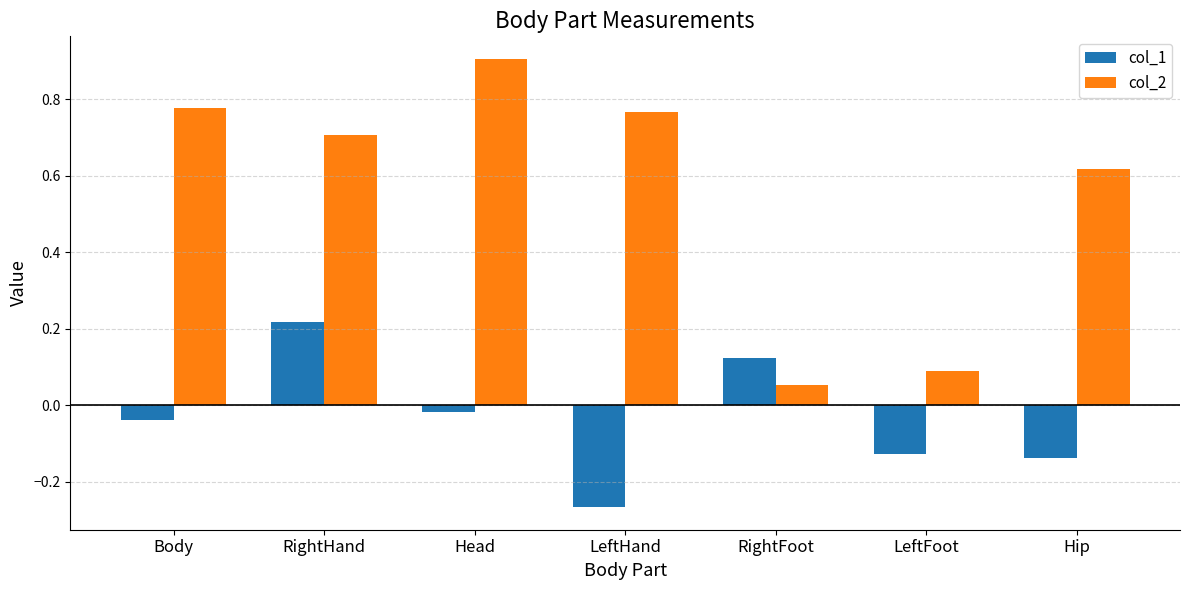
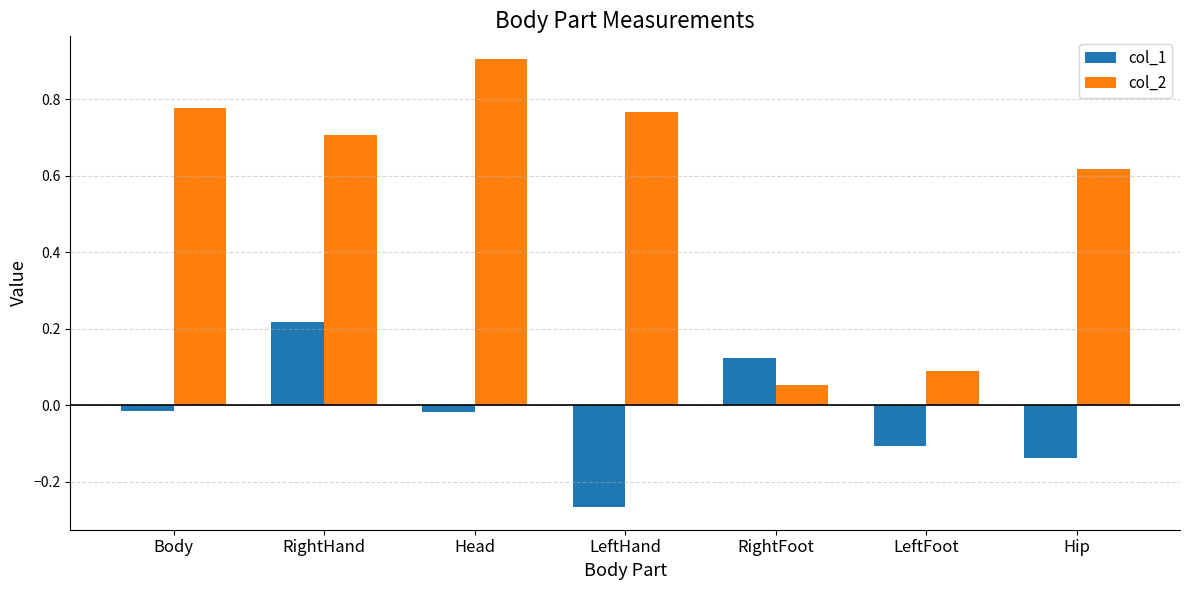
  {
    "col_1": {
-     "Body": -0.04,
+     "Body": -0.02,
      "RightHand": 0.22,
      "Head": -0.02,
      "LeftHand": -0.27,
      "RightFoot": 0.12,
-     "LeftFoot": -0.13,
+     "LeftFoot": -0.11,
      "Hip": -0.14
    },
    "col_2": {
      "Body": 0.78,
      "RightHand": 0.71,
      "Head": 0.91,
      "LeftHand": 0.77,
      "RightFoot": 0.05,
      "LeftFoot": 0.09,
      "Hip": 0.62
    }
  }
